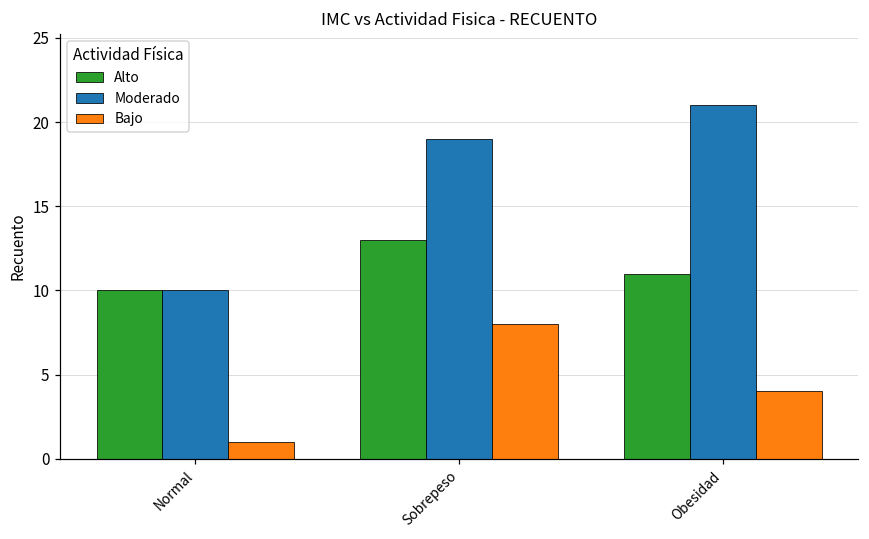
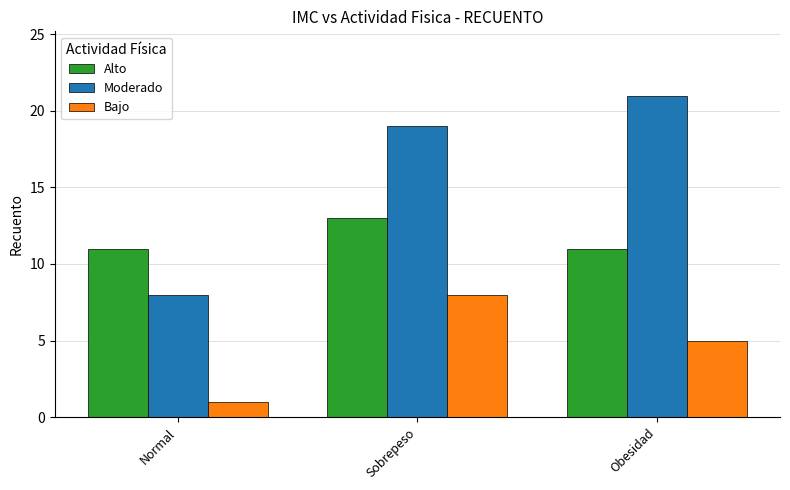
  {
    "Alto": {
-     "Normal": 10,
+     "Normal": 11,
      "Sobrepeso": 13,
      "Obesidad": 11
    },
    "Moderado": {
-     "Normal": 10,
+     "Normal": 8,
      "Sobrepeso": 19,
      "Obesidad": 21
    },
    "Bajo": {
      "Normal": 1,
      "Sobrepeso": 8,
-     "Obesidad": 4
+     "Obesidad": 5
    }
  }
